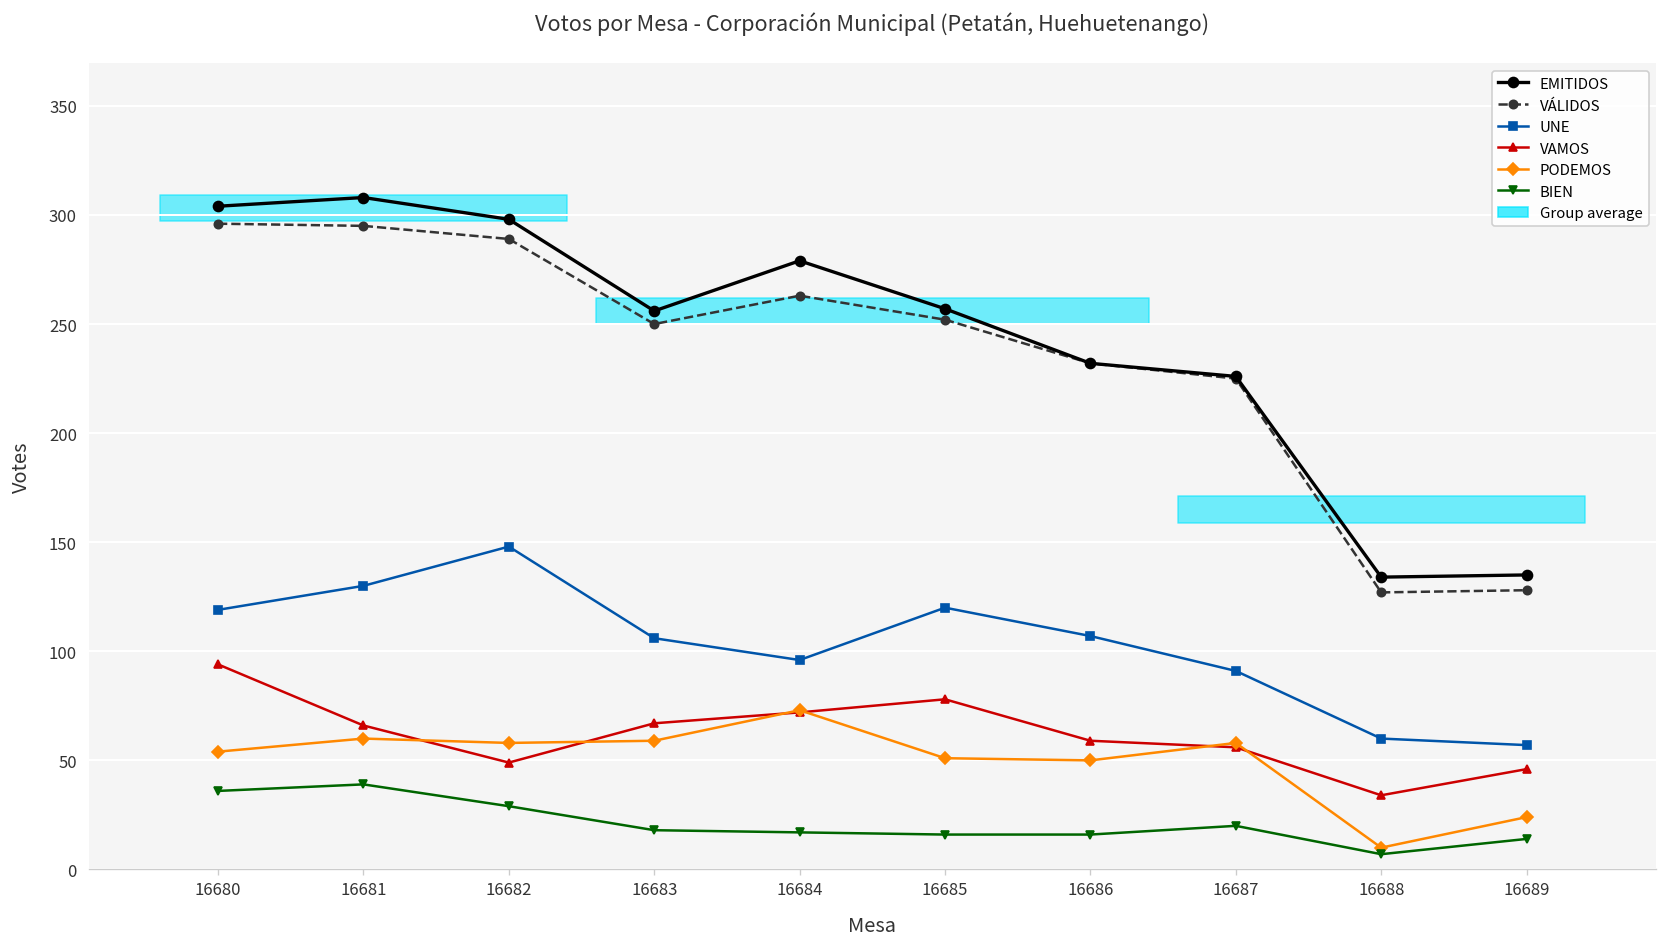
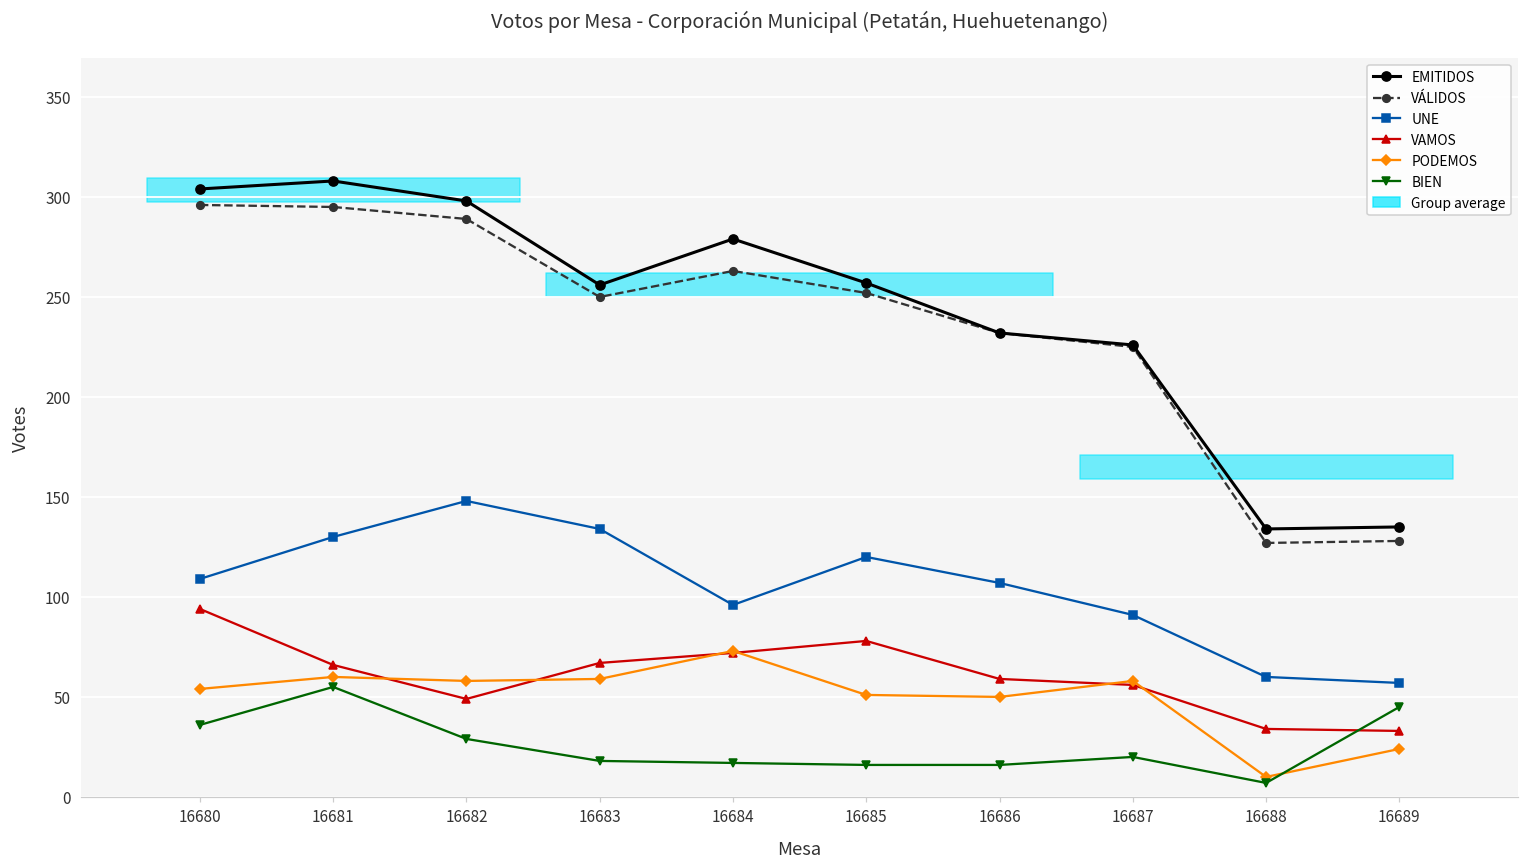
  {
    "EMITIDOS": {
      "16680": 304,
      "16681": 308,
      "16682": 298,
      "16683": 256,
      "16684": 279,
      "16685": 257,
      "16688": 134,
      "16689": 135
    },
    "VÁLIDOS": {
      "16680": 296,
      "16681": 295,
      "16682": 289,
      "16683": 250,
      "16684": 263,
      "16685": 252,
      "16688": 127,
      "16689": 128
    },
    "UNE": {
-     "16680": 119,
+     "16680": 109,
      "16681": 130,
      "16682": 148,
-     "16683": 106,
+     "16683": 134,
      "16684": 96,
      "16685": 120,
      "16686": 107,
      "16687": 91,
      "16688": 60,
      "16689": 57
    },
    "VAMOS": {
      "16680": 94,
      "16681": 66,
      "16682": 49,
      "16683": 67,
      "16685": 78,
      "16686": 59,
      "16687": 56,
      "16688": 34,
-     "16689": 46
+     "16689": 33
    },
    "PODEMOS": {
      "16680": 54,
      "16681": 60,
      "16682": 58,
      "16683": 59,
      "16685": 51,
      "16686": 50,
      "16687": 58,
      "16688": 10,
      "16689": 24
    },
    "BIEN": {
      "16680": 36,
-     "16681": 39,
+     "16681": 55,
      "16682": 29,
      "16683": 18,
      "16684": 17,
      "16685": 16,
      "16686": 16,
      "16687": 20,
      "16688": 7,
-     "16689": 14
+     "16689": 45
    }
  }
